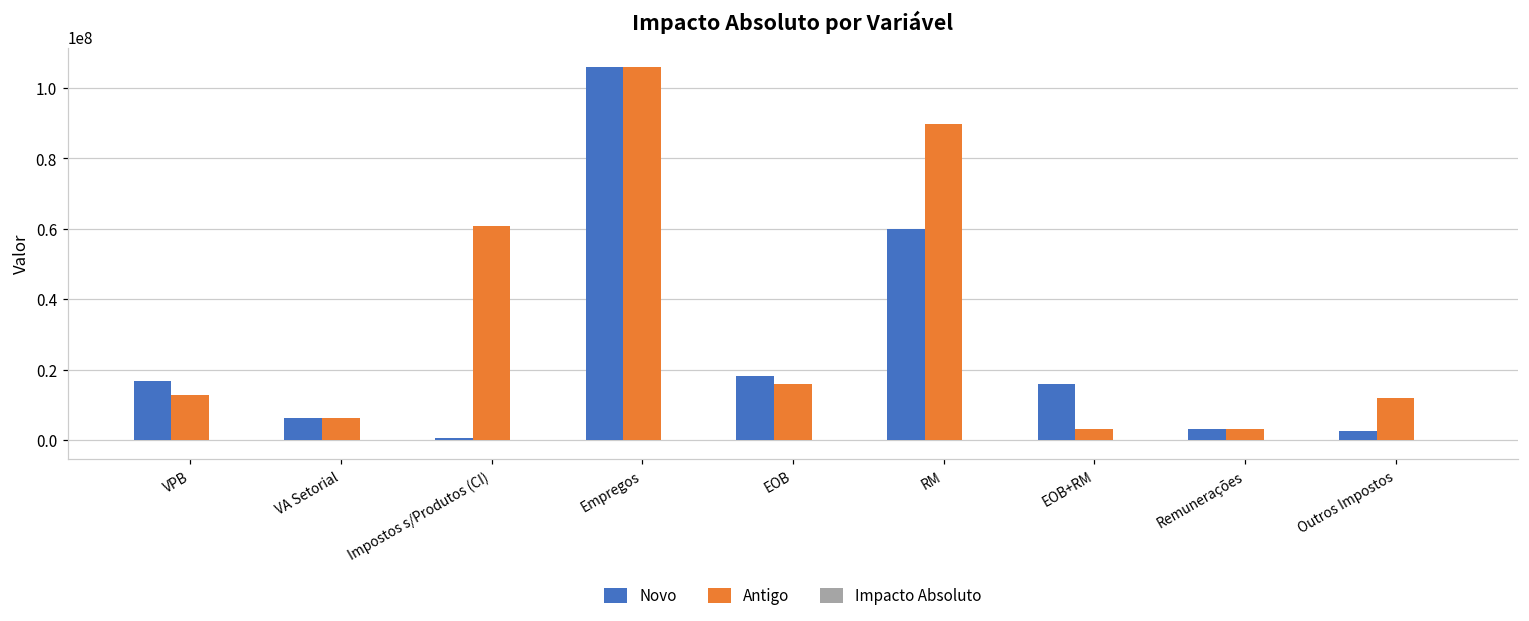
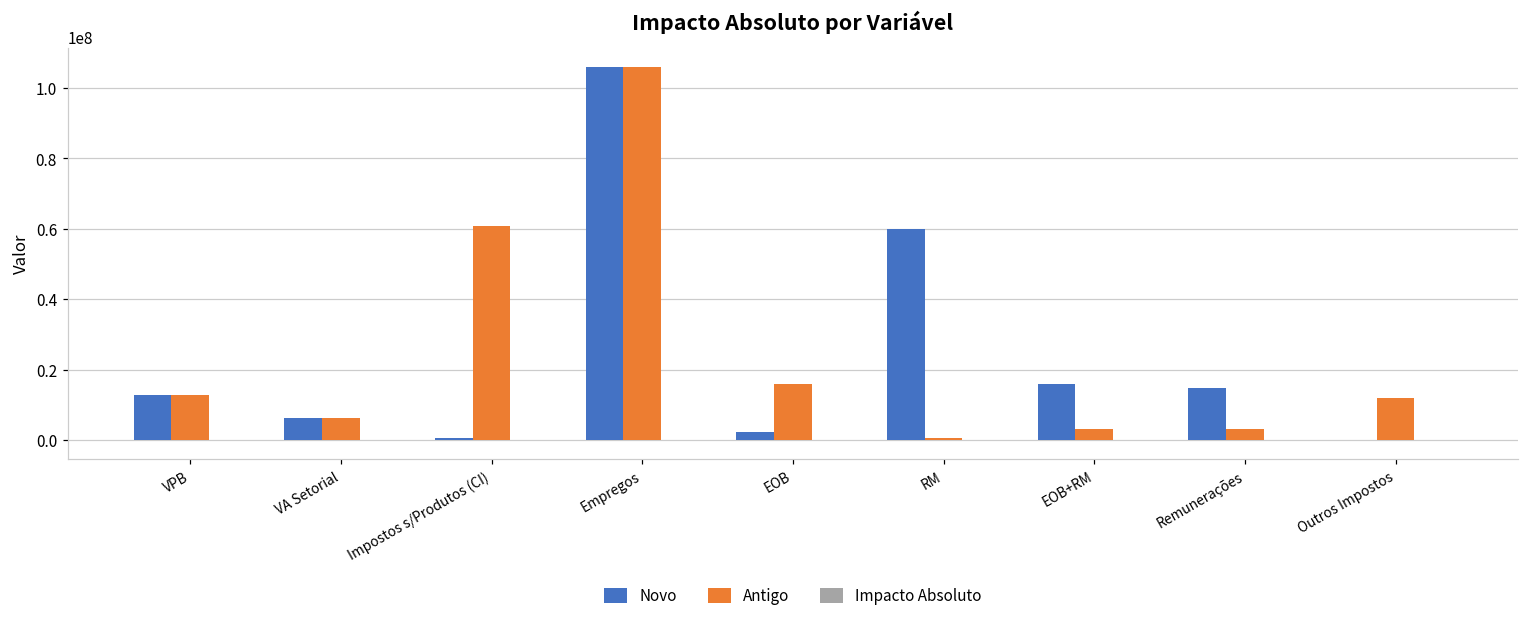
  {
    "Novo": {
-     "VPB": 17000000,
+     "VPB": 13000000,
      "VA Setorial": 6000000,
      "Empregos": 106000000,
-     "EOB": 18000000,
+     "EOB": 2000000,
      "RM": 60000000,
      "EOB+RM": 16000000,
-     "Remunerações": 3000000,
-     "Outros Impostos": 3000000
+     "Remunerações": 15000000,
+     "Outros Impostos": 0
    },
    "Antigo": {
      "VPB": 13000000,
      "VA Setorial": 6000000,
      "Impostos s/Produtos (CI)": 61000000,
      "Empregos": 106000000,
      "EOB": 16000000,
-     "RM": 90000000,
+     "RM": 1000000,
      "EOB+RM": 3000000,
      "Remunerações": 3000000,
      "Outros Impostos": 12000000
    }
  }
